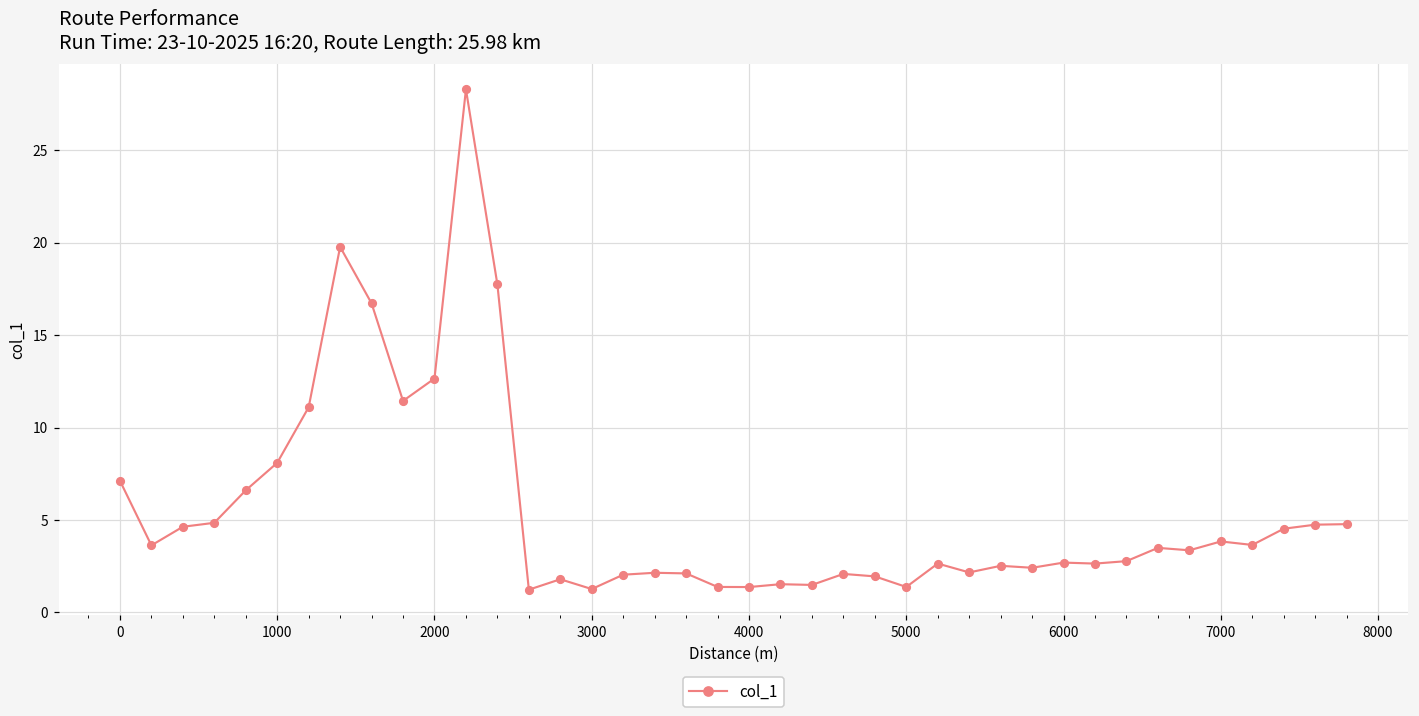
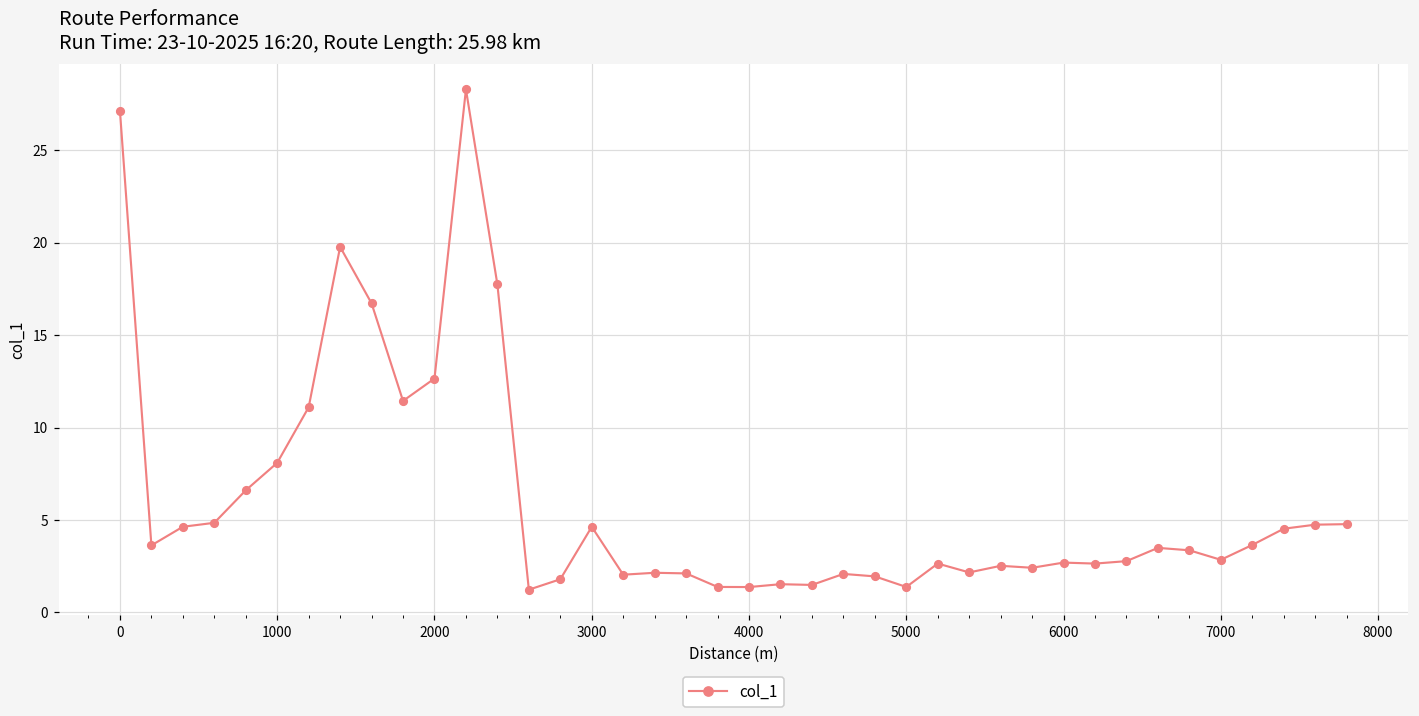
  {
-   "0": 7.1,
+   "0": 27.1,
    "1000": 8.1,
    "2000": 12.7,
-   "3000": 1.3,
+   "3000": 4.6,
    "4000": 1.4,
    "5000": 1.4,
    "6000": 2.7,
-   "7000": 3.8
+   "7000": 2.8
  }
